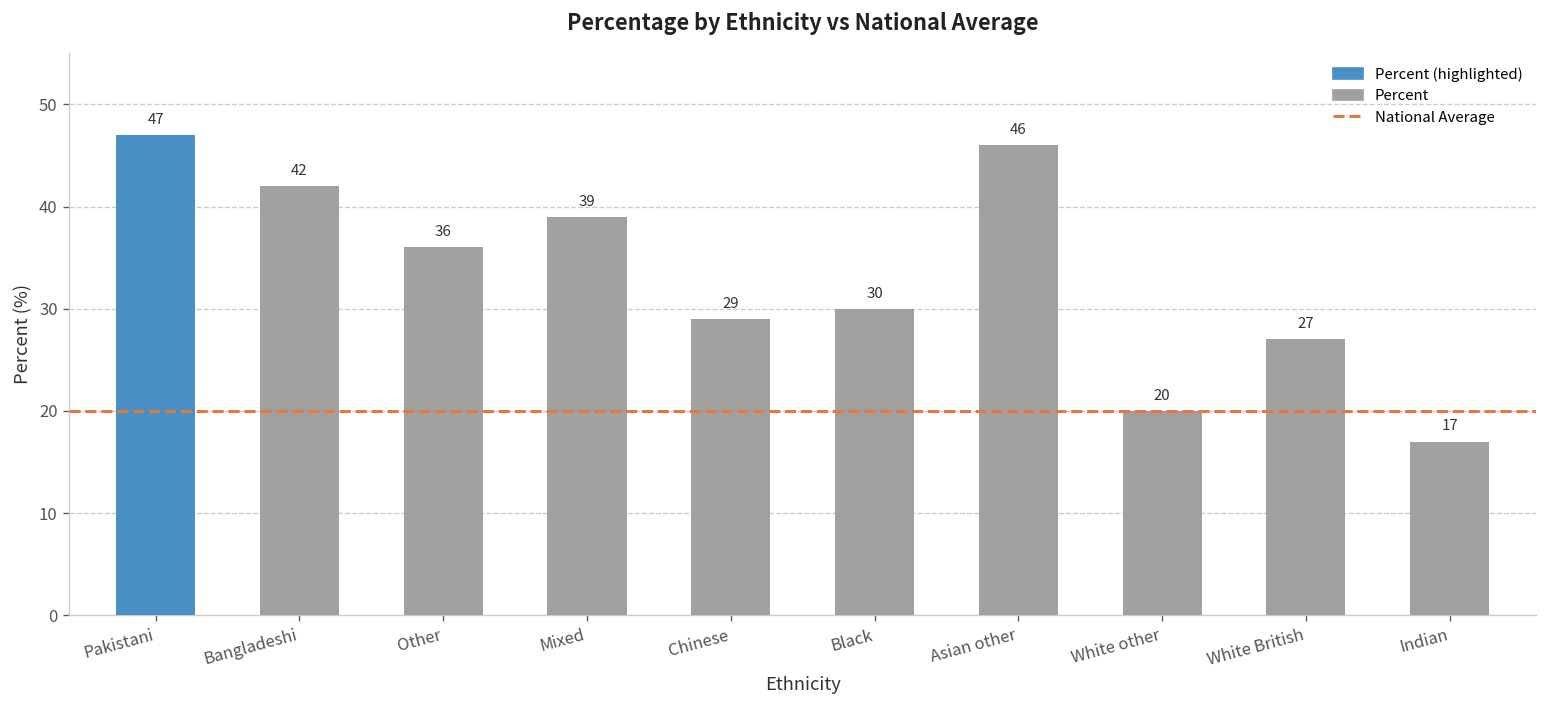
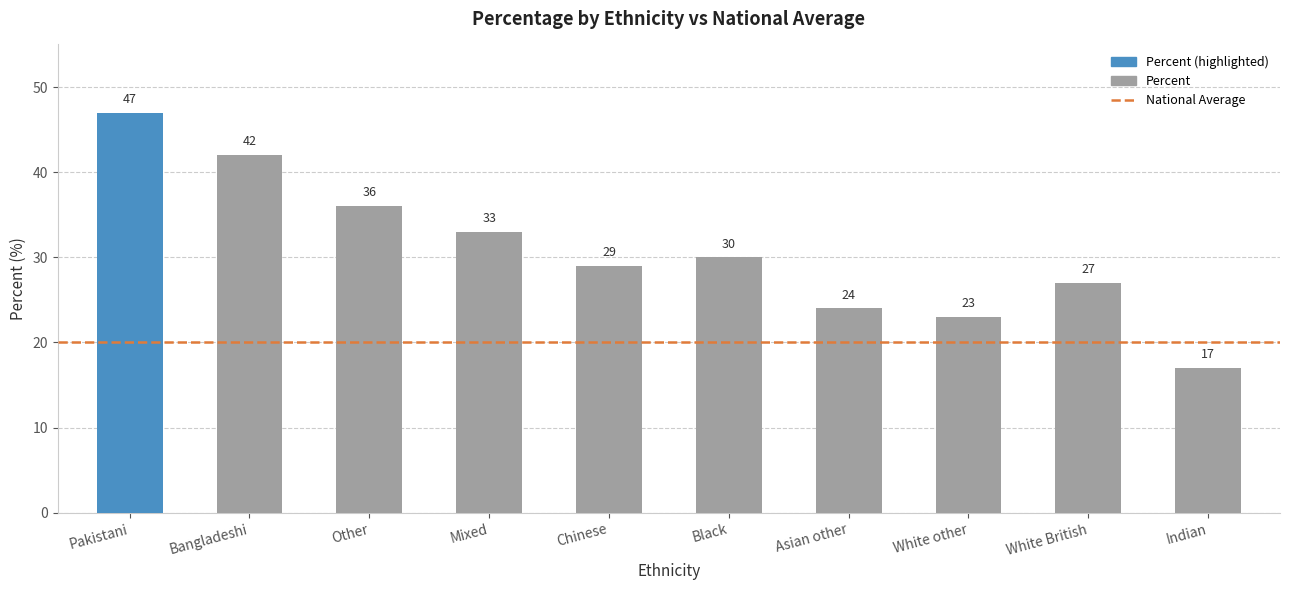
  {
    "Pakistani": 47,
    "Bangladeshi": 42,
    "Other": 36,
-   "Mixed": 39,
+   "Mixed": 33,
    "Chinese": 29,
    "Black": 30,
-   "Asian other": 46,
-   "White other": 20,
+   "Asian other": 24,
+   "White other": 23,
    "White British": 27,
    "Indian": 17
  }
